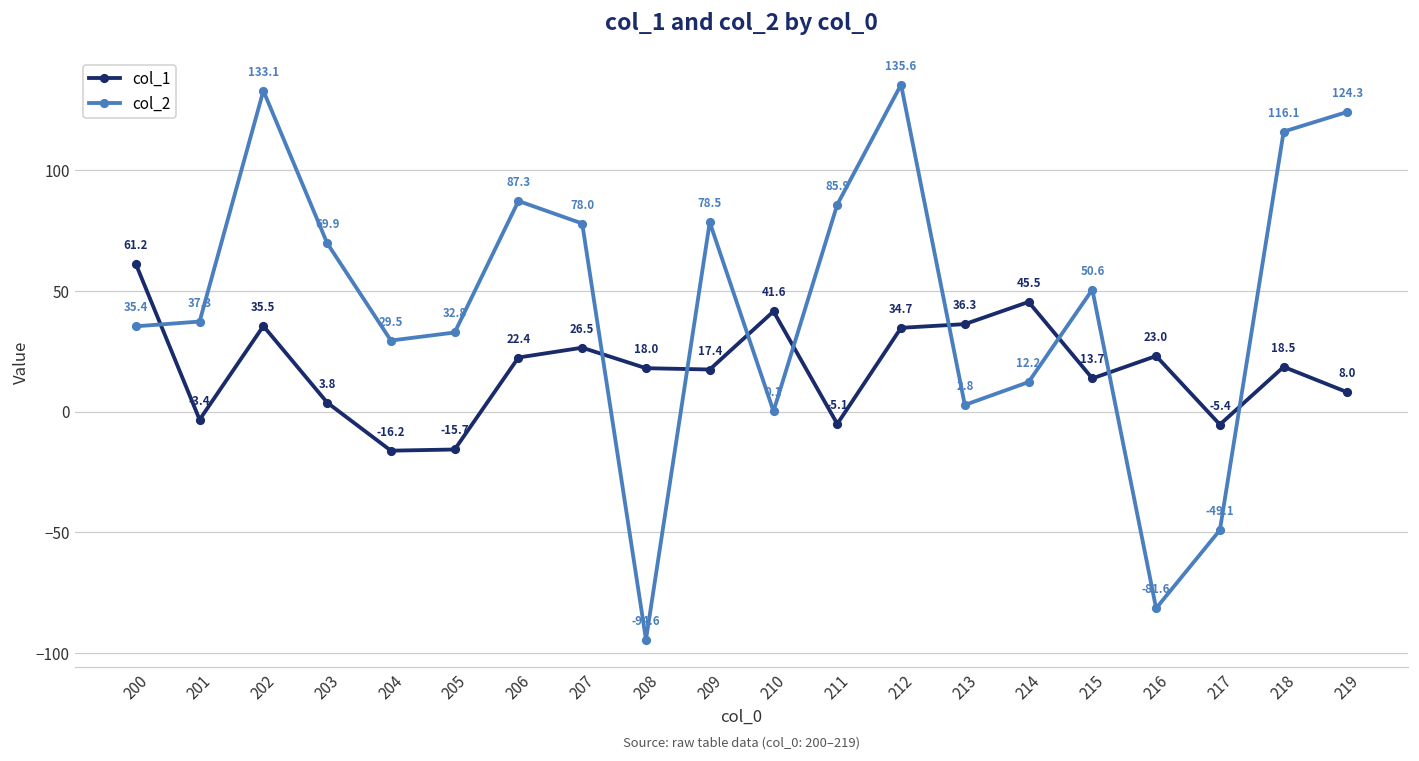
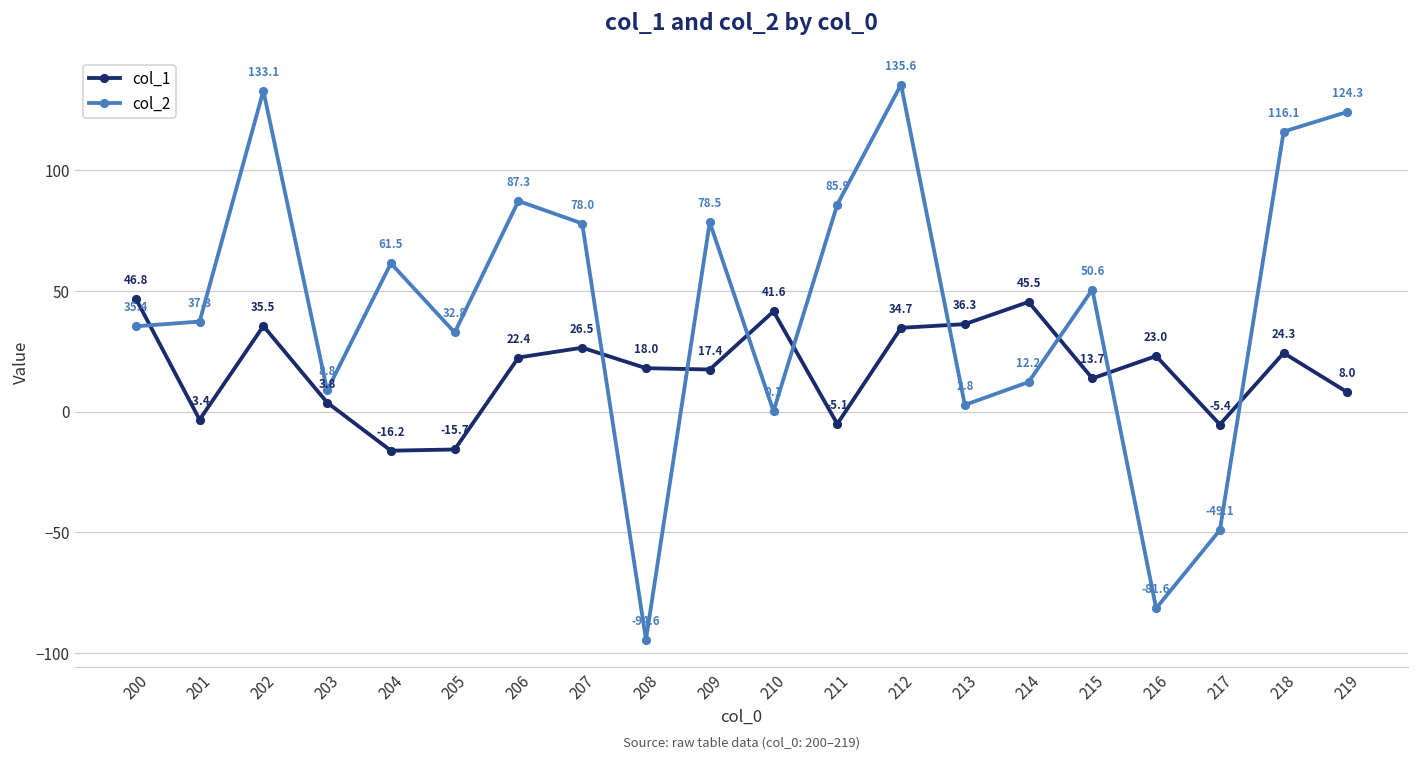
  {
    "col_1": {
-     "200": 61.2,
+     "200": 46.8,
      "201": -3.4,
      "202": 35.5,
      "203": 3.8,
      "204": -16.2,
      "205": -15.7,
      "206": 22.4,
      "207": 26.5,
      "208": 18.0,
      "209": 17.4,
      "210": 41.6,
      "211": -5.1,
      "212": 34.7,
      "213": 36.3,
      "214": 45.5,
      "215": 13.7,
      "216": 23.0,
      "217": -5.4,
-     "218": 18.5,
+     "218": 24.3,
      "219": 8.0
    },
    "col_2": {
      "200": 35.4,
      "201": 37.3,
      "202": 133.1,
-     "203": 69.9,
-     "204": 29.5,
+     "203": 8.8,
+     "204": 61.5,
      "205": 32.8,
      "206": 87.3,
      "207": 78.0,
      "208": -94.6,
      "209": 78.5,
      "210": 0.1,
      "211": 85.9,
      "212": 135.6,
      "213": 2.8,
      "214": 12.2,
      "215": 50.6,
      "216": -81.6,
      "217": -49.1,
      "218": 116.1,
      "219": 124.3
    }
  }
